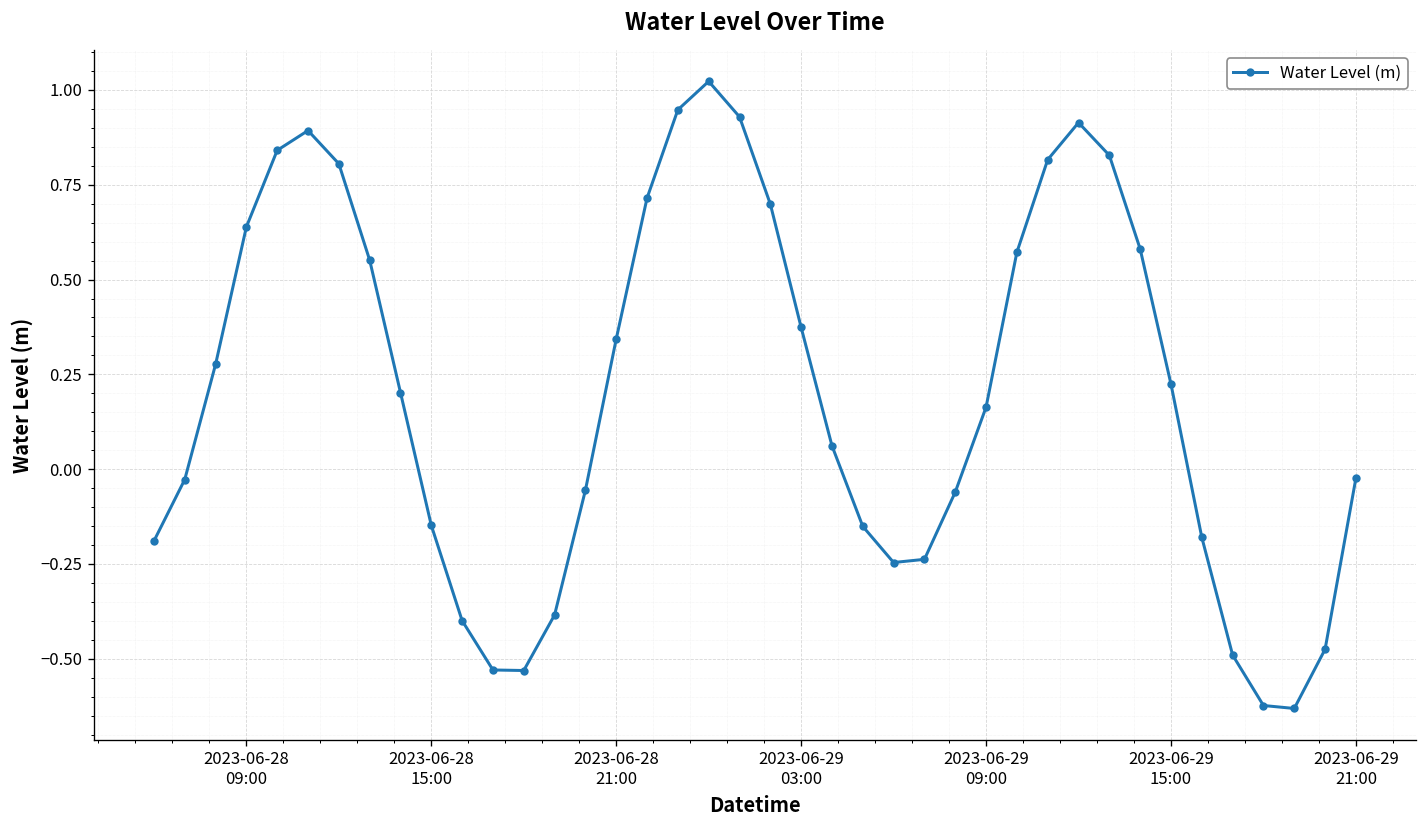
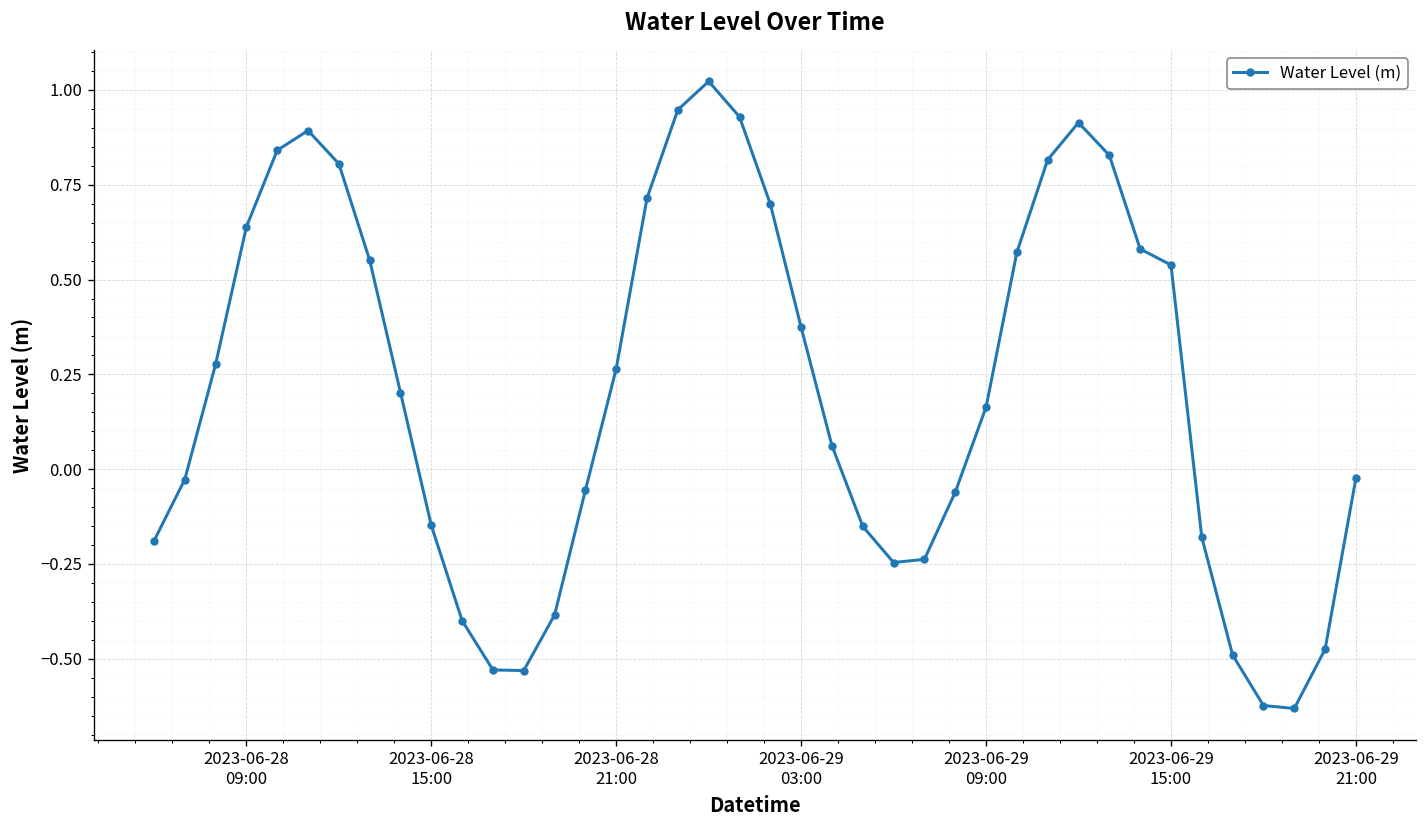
  {
    "2023-06-28 09:00": 0.64,
    "2023-06-28 15:00": -0.15,
-   "2023-06-28 21:00": 0.34,
+   "2023-06-28 21:00": 0.26,
    "2023-06-29 03:00": 0.37,
    "2023-06-29 09:00": 0.16,
-   "2023-06-29 15:00": 0.22,
+   "2023-06-29 15:00": 0.54,
    "2023-06-29 21:00": -0.02
  }
